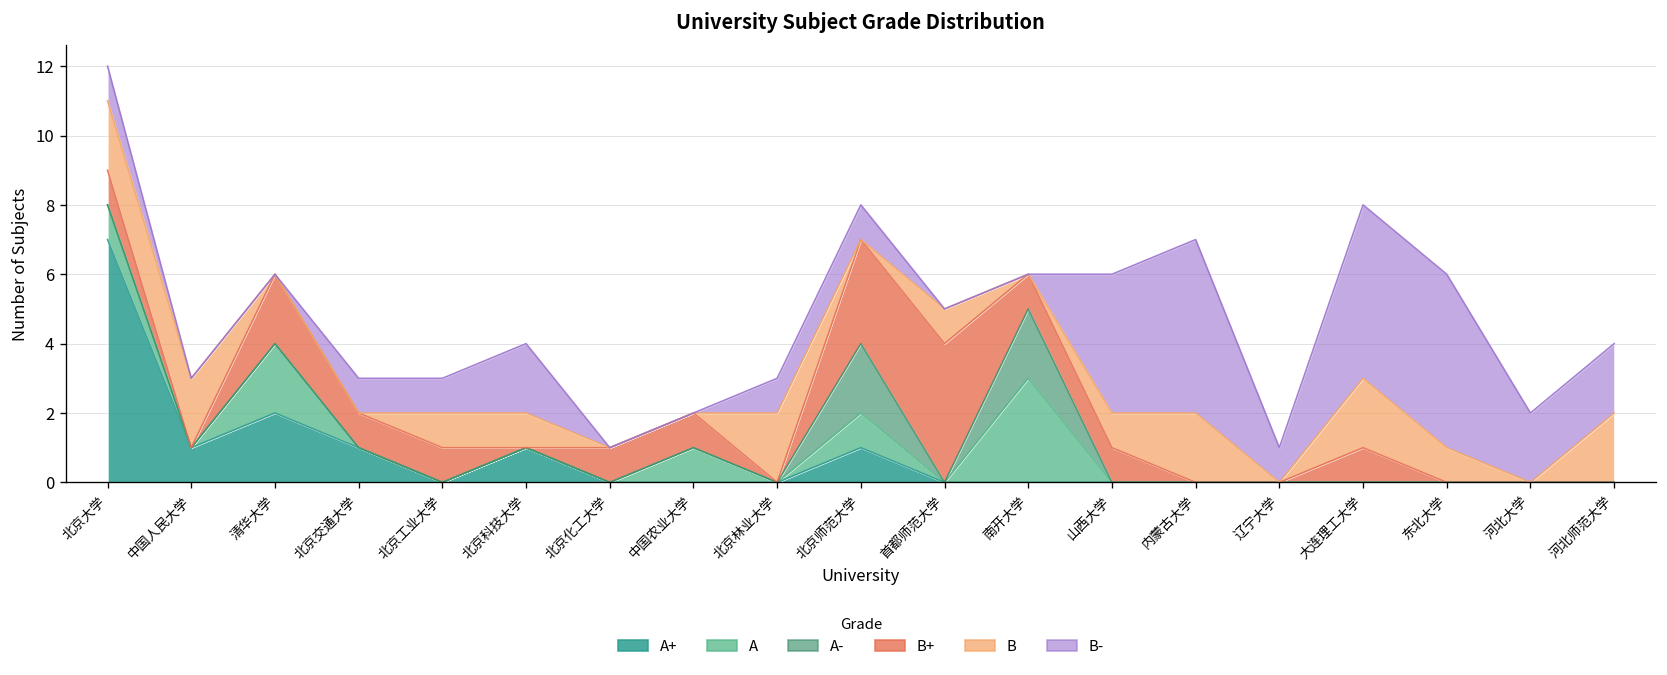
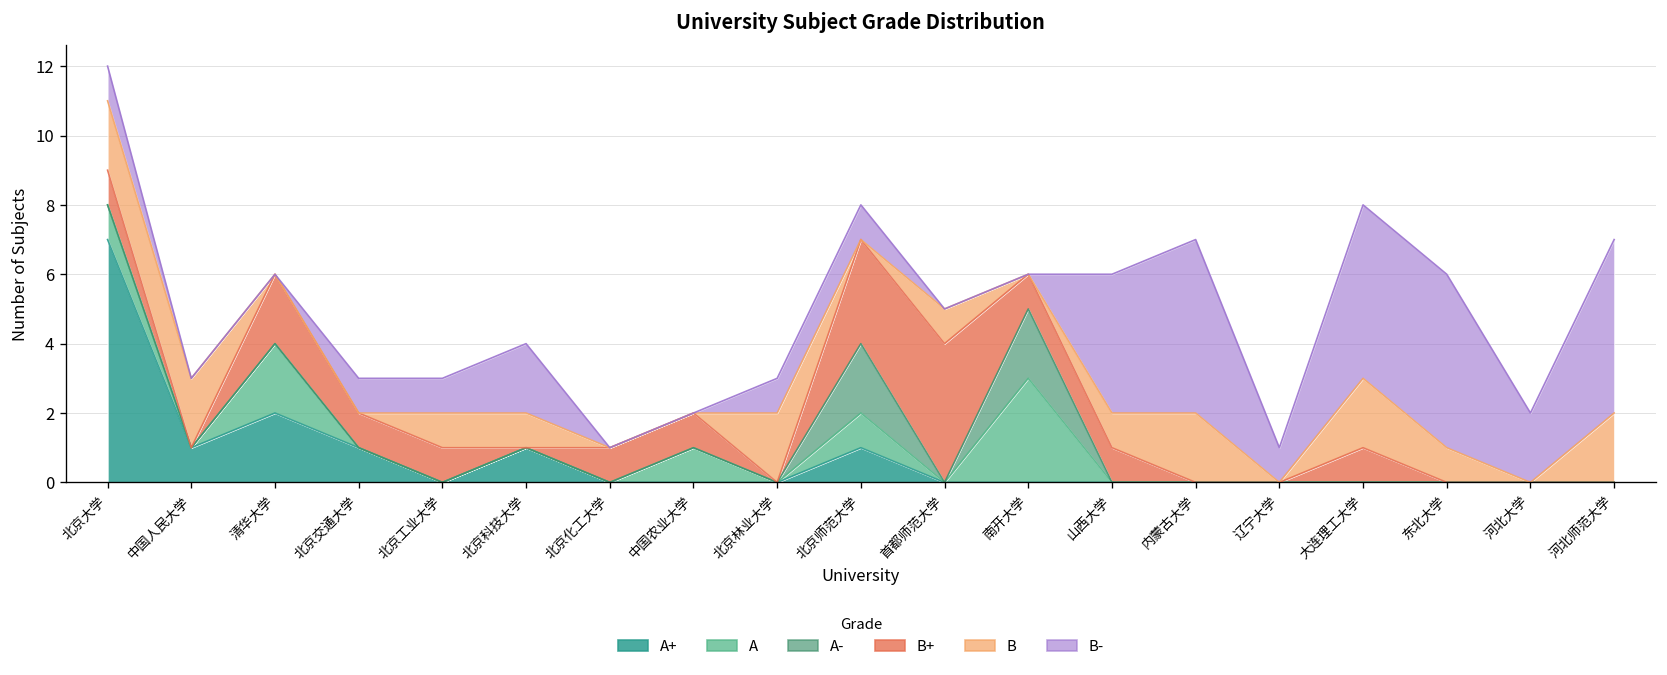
  {
    "B-": {
      "北京大学": 1,
      "北京交通大学": 1,
      "北京工业大学": 1,
      "北京科技大学": 2,
      "北京林业大学": 1,
      "北京师范大学": 1,
      "山西大学": 4,
      "内蒙古大学": 5,
      "辽宁大学": 1,
      "大连理工大学": 5,
      "东北大学": 5,
      "河北大学": 2,
-     "河北师范大学": 2
+     "河北师范大学": 5
    }
  }
